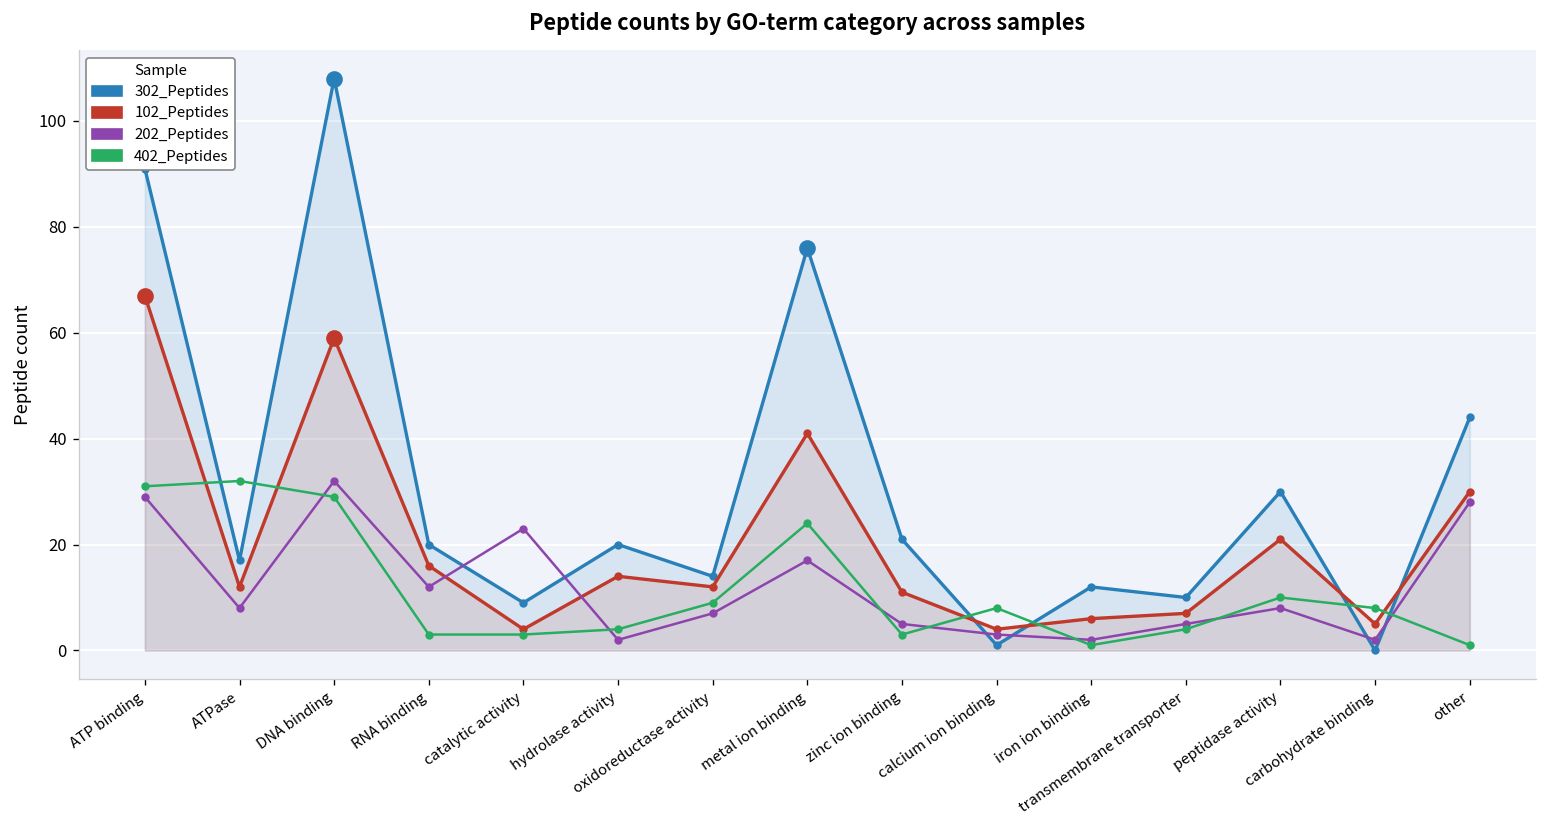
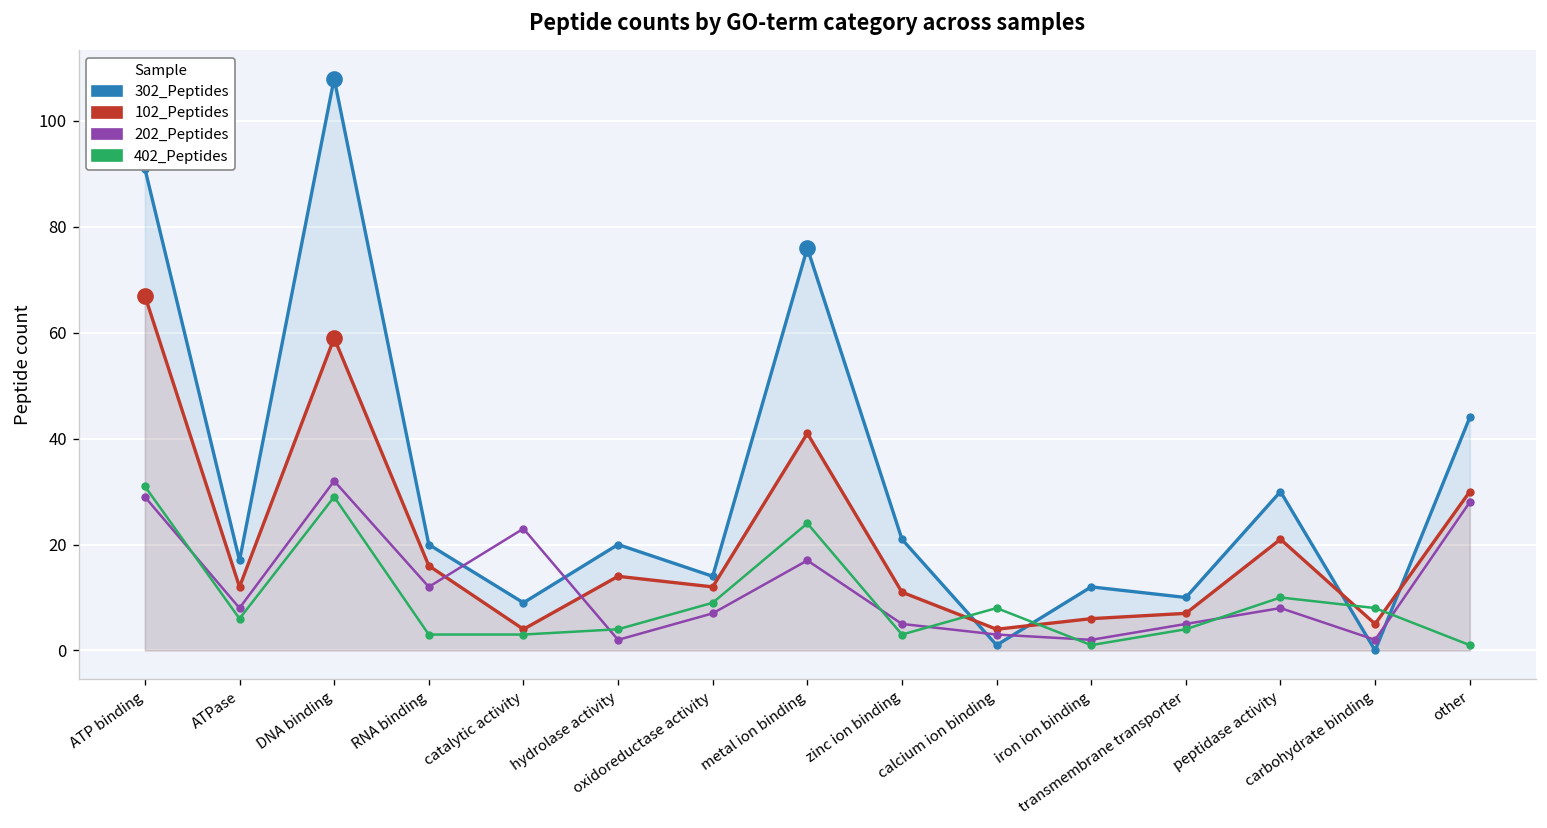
  {
    "202_Peptides": {
      "ATP binding": 29,
      "ATPase": 8,
      "DNA binding": 32,
      "RNA binding": 12,
      "catalytic activity": 23,
      "hydrolase activity": 2,
      "oxidoreductase activity": 7,
      "metal ion binding": 17,
      "zinc ion binding": 5,
      "calcium ion binding": 3,
      "iron ion binding": 2,
      "transmembrane transporter": 5,
      "peptidase activity": 8,
      "carbohydrate binding": 2,
      "other": 28
    },
    "402_Peptides": {
      "ATP binding": 31,
-     "ATPase": 32,
+     "ATPase": 6,
      "DNA binding": 29,
      "RNA binding": 3,
      "catalytic activity": 3,
      "hydrolase activity": 4,
      "oxidoreductase activity": 9,
      "metal ion binding": 24,
      "zinc ion binding": 3,
      "calcium ion binding": 8,
      "iron ion binding": 1,
      "transmembrane transporter": 4,
      "peptidase activity": 10,
      "carbohydrate binding": 8,
      "other": 1
    }
  }
